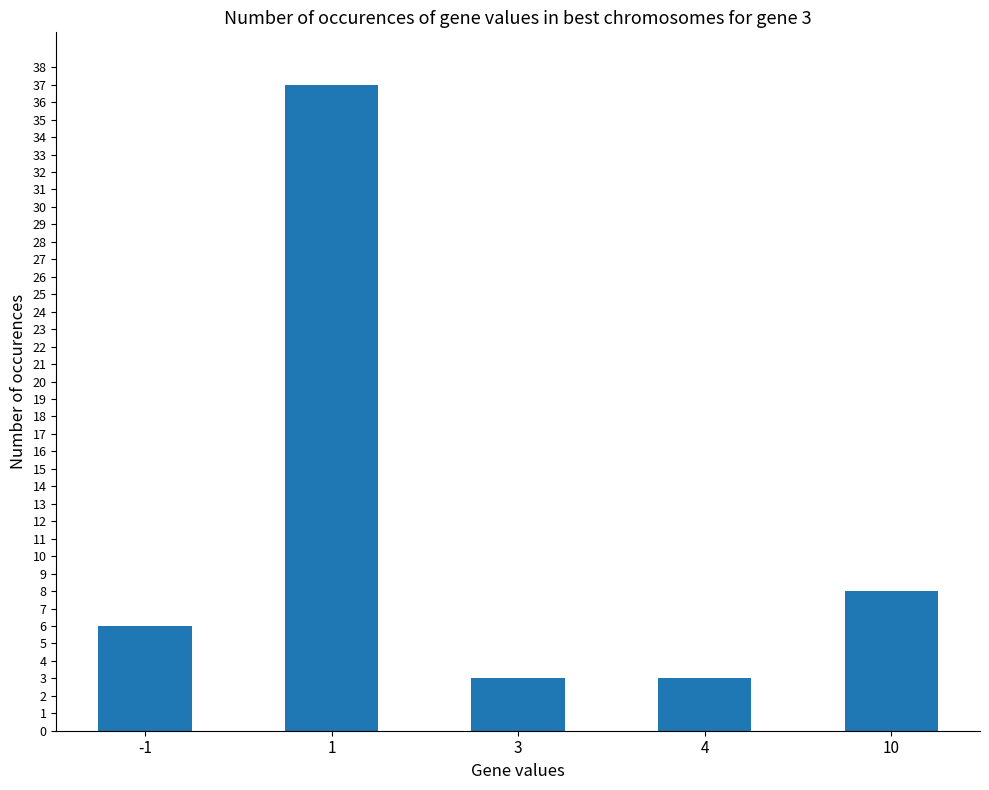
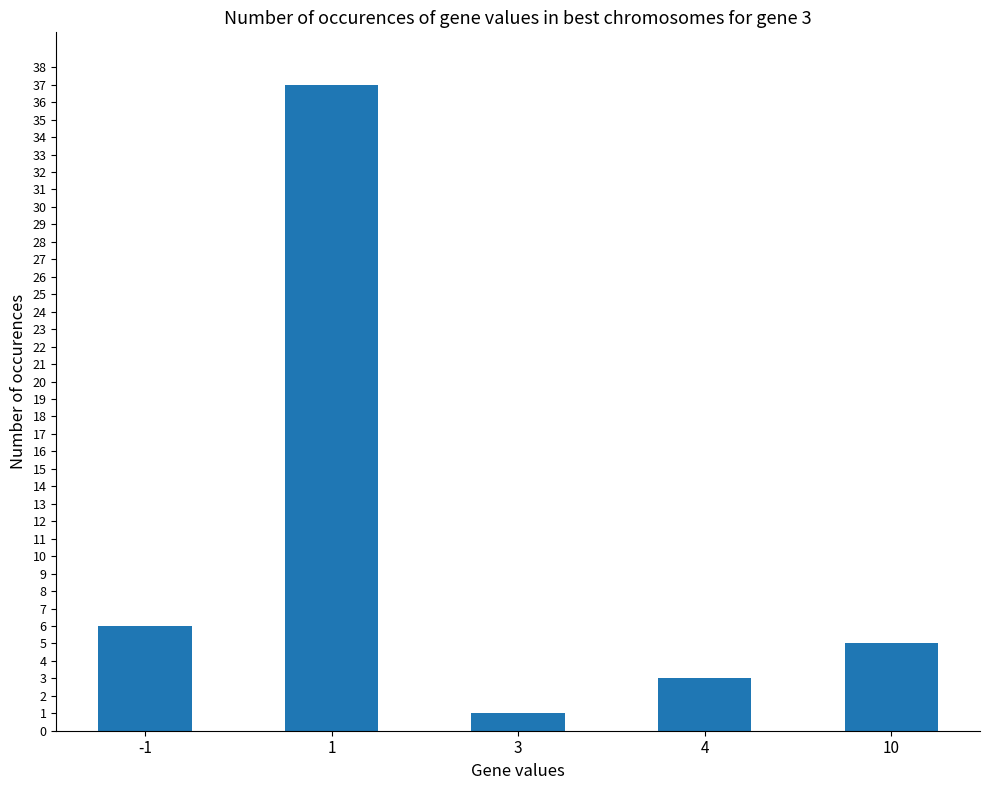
  {
    "-1": 6,
    "1": 37,
-   "3": 3,
+   "3": 1,
    "4": 3,
-   "10": 8
+   "10": 5
  }
